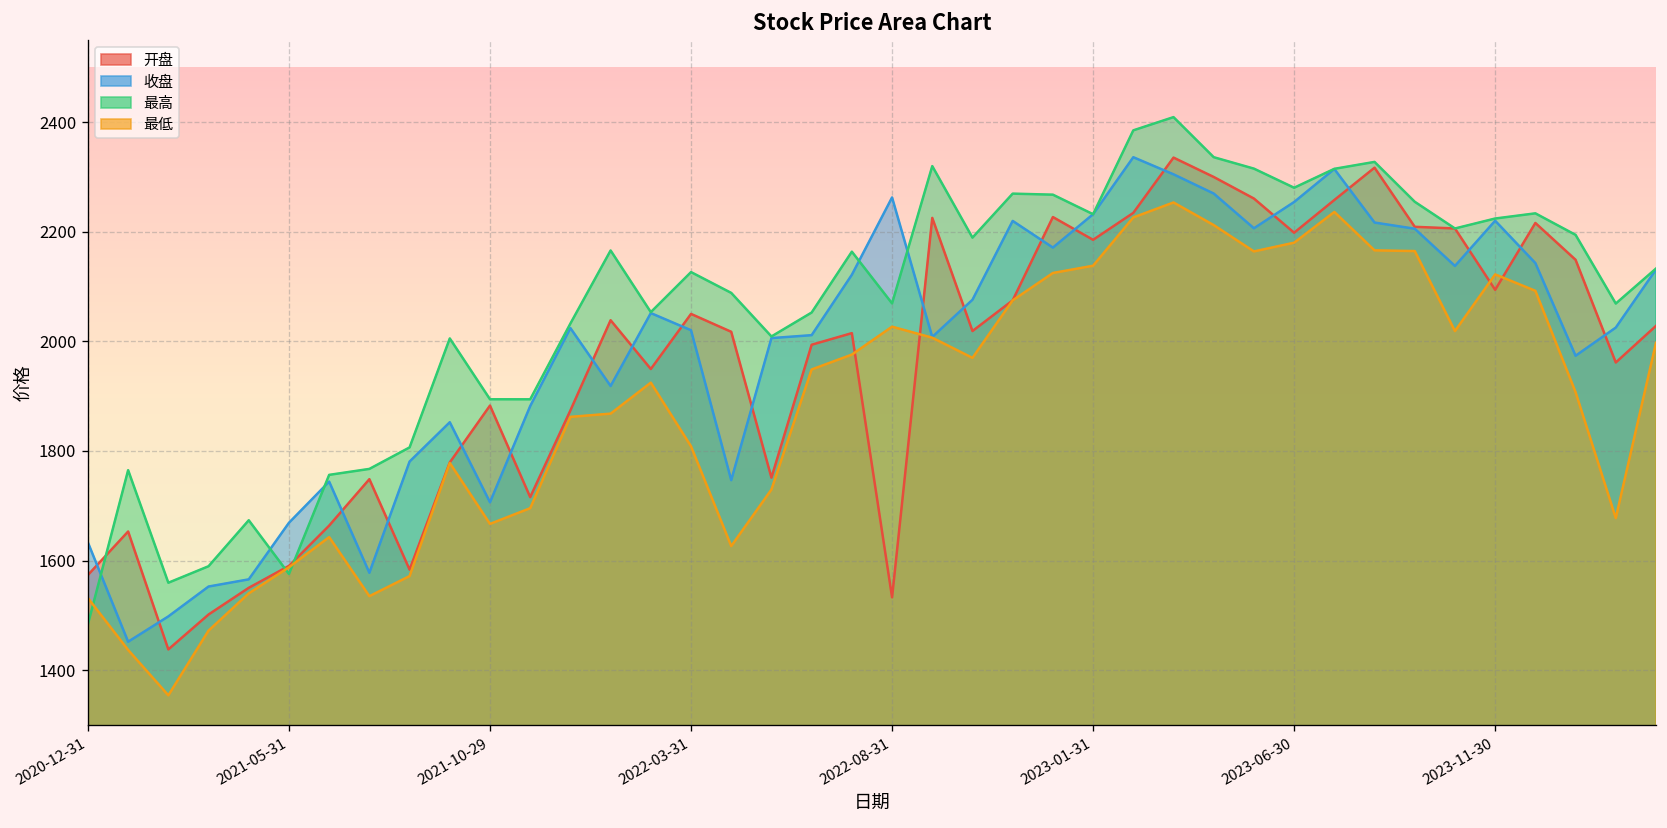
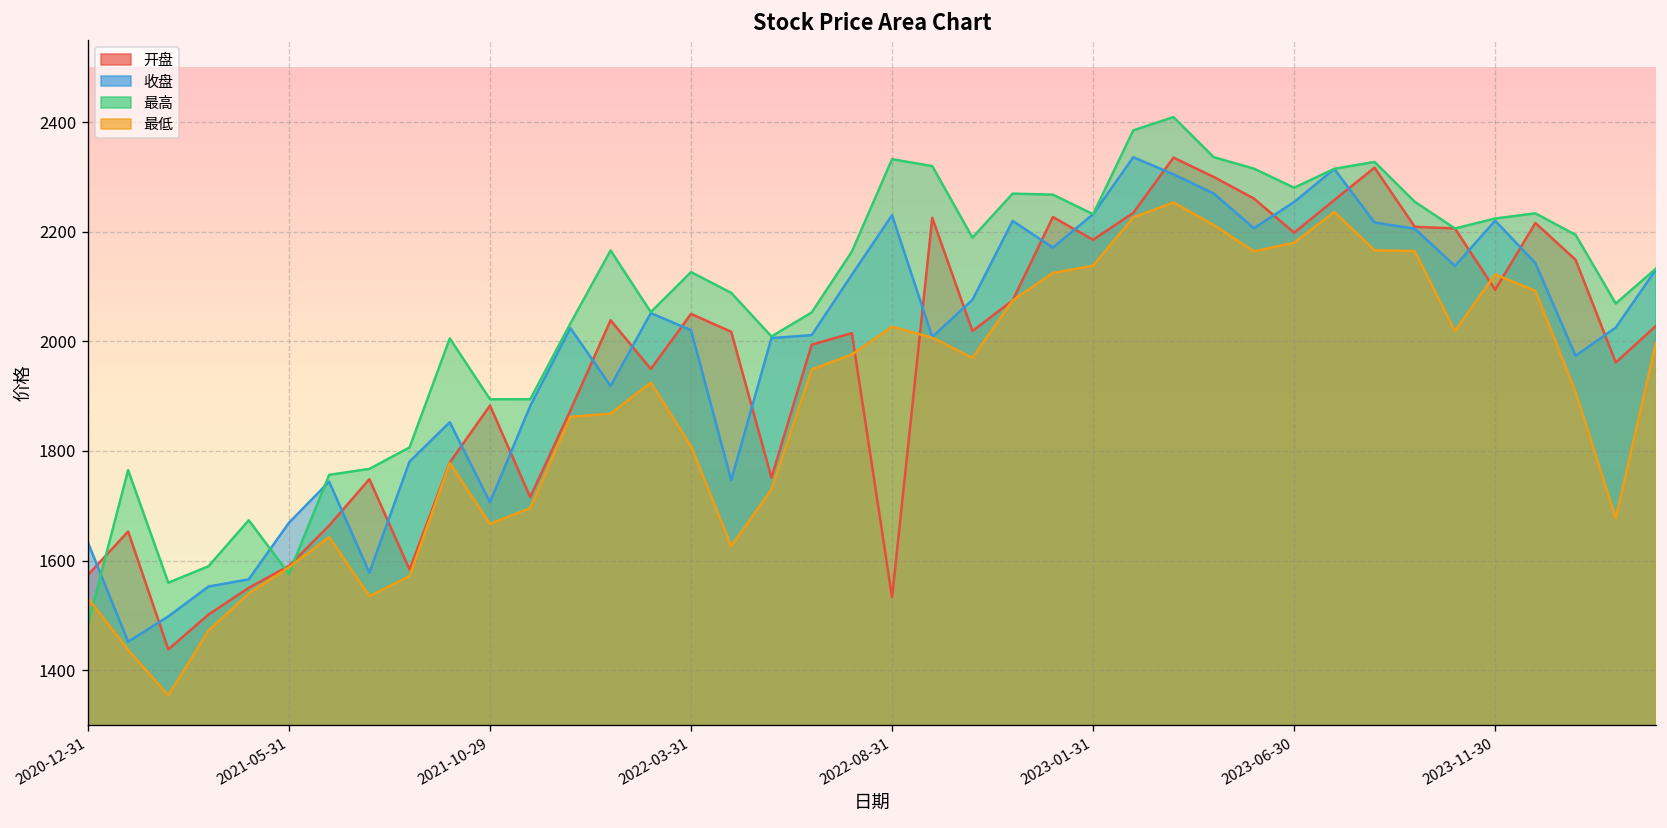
  {
    "开盘": {
      "2020-12-31": 1570,
      "2021-10-29": 1880,
      "2022-03-31": 2050,
      "2022-08-31": 1530,
      "2023-01-31": 2190,
      "2023-06-30": 2200,
      "2023-11-30": 2090
    },
    "收盘": {
      "2020-12-31": 1630,
      "2021-05-31": 1670,
      "2021-10-29": 1710,
      "2022-03-31": 2020,
-     "2022-08-31": 2260,
+     "2022-08-31": 2230,
      "2023-06-30": 2250
    },
    "最高": {
      "2020-12-31": 1480,
      "2021-05-31": 1580,
      "2021-10-29": 1890,
      "2022-03-31": 2130,
-     "2022-08-31": 2070,
+     "2022-08-31": 2330,
      "2023-06-30": 2280
    },
    "最低": {
      "2020-12-31": 1530,
      "2021-10-29": 1670,
      "2022-03-31": 1810,
      "2022-08-31": 2030,
      "2023-01-31": 2140,
      "2023-06-30": 2180,
      "2023-11-30": 2120
    }
  }
